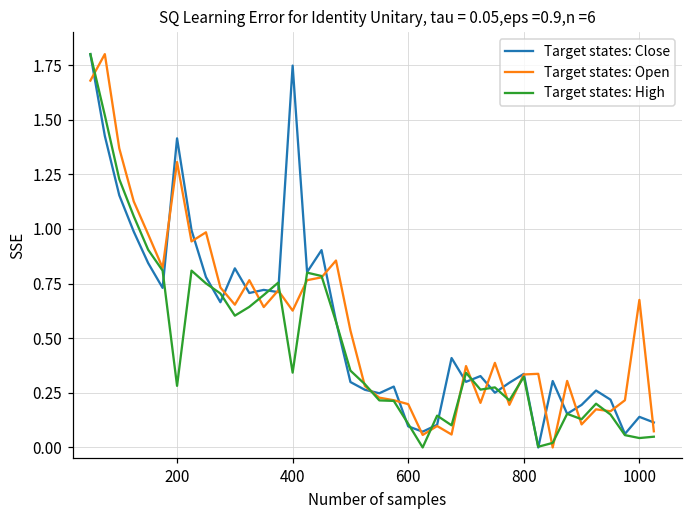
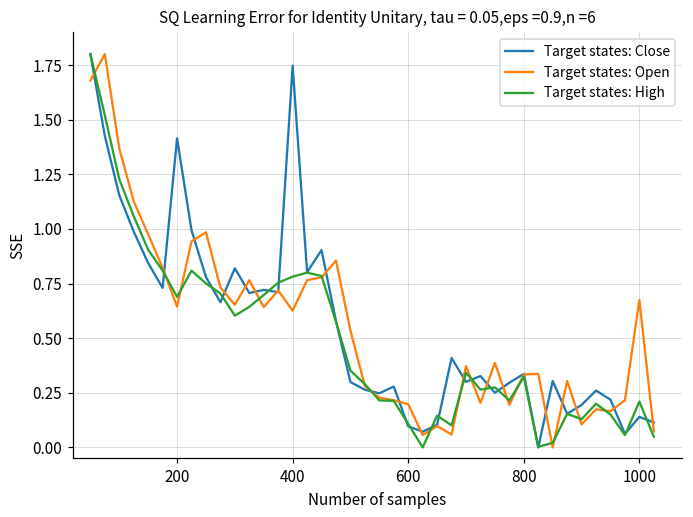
  {
    "Target states: Close": {
      "200": 1.41,
      "400": 1.75,
      "1000": 0.14
    },
    "Target states: Open": {
-     "200": 1.31,
+     "200": 0.64,
      "400": 0.63,
      "600": 0.20,
      "1000": 0.68
    },
    "Target states: High": {
-     "200": 0.28,
-     "400": 0.34,
-     "1000": 0.04
+     "200": 0.69,
+     "400": 0.78,
+     "1000": 0.21
    }
  }
